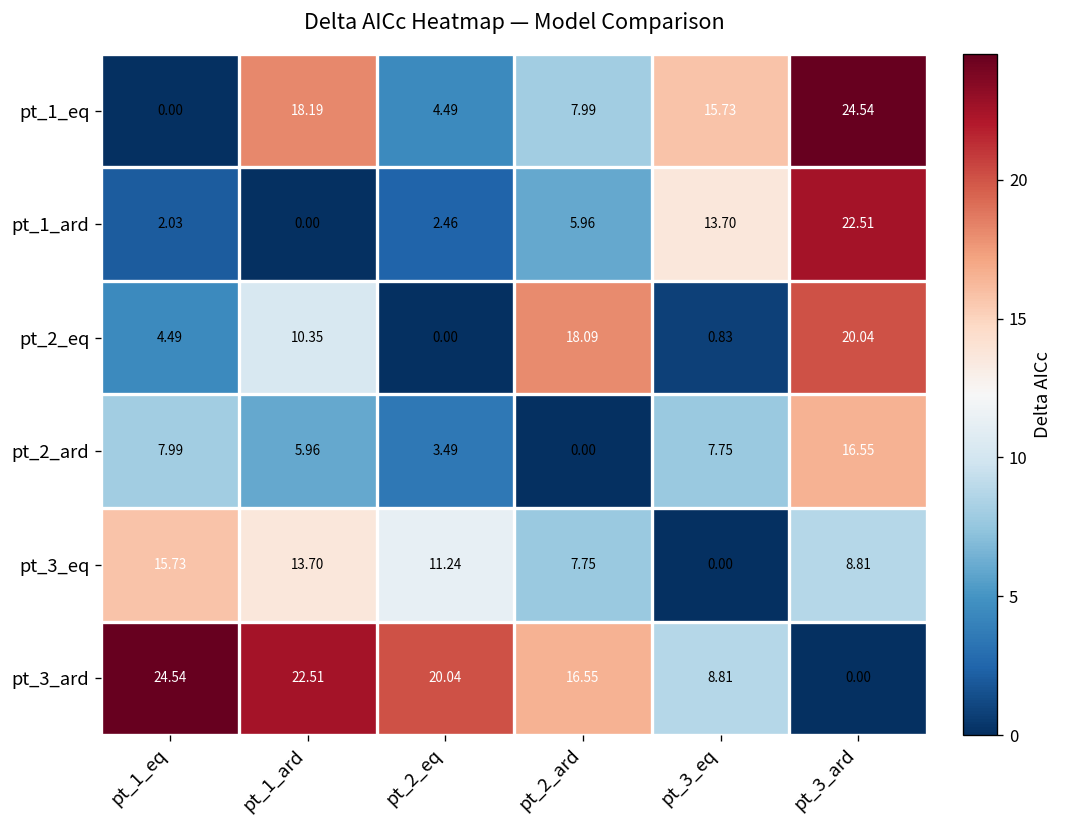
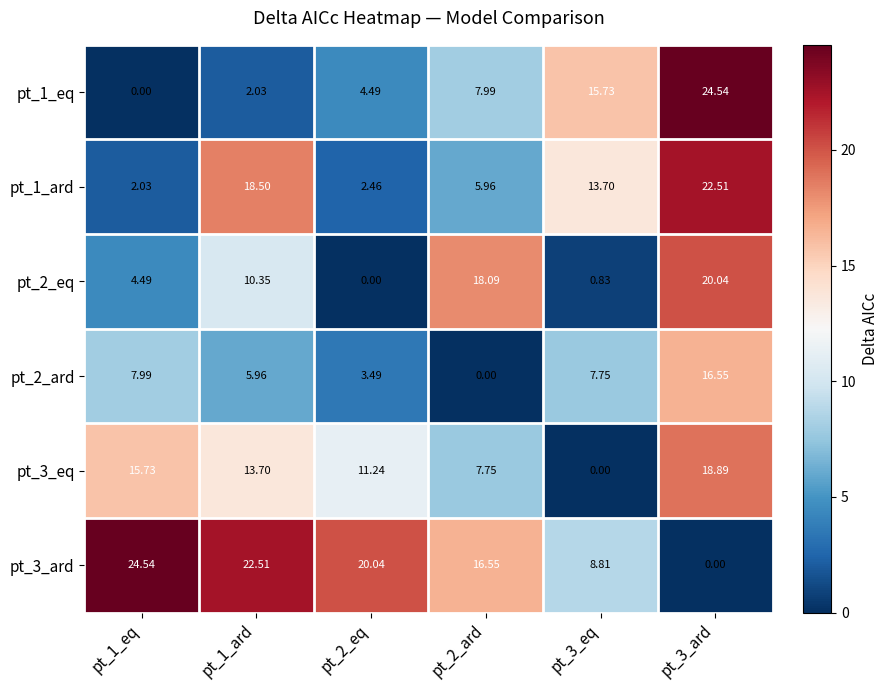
  {
    "pt_1_eq": {
      "pt_1_eq": 0.00,
-     "pt_1_ard": 18.19,
+     "pt_1_ard": 2.03,
      "pt_2_eq": 4.49,
      "pt_2_ard": 7.99,
      "pt_3_eq": 15.73,
      "pt_3_ard": 24.54
    },
    "pt_1_ard": {
      "pt_1_eq": 2.03,
-     "pt_1_ard": 0.00,
+     "pt_1_ard": 18.50,
      "pt_2_eq": 2.46,
      "pt_2_ard": 5.96,
      "pt_3_eq": 13.70,
      "pt_3_ard": 22.51
    },
    "pt_2_eq": {
      "pt_1_eq": 4.49,
      "pt_1_ard": 10.35,
      "pt_2_eq": 0.00,
      "pt_2_ard": 18.09,
      "pt_3_eq": 0.83,
      "pt_3_ard": 20.04
    },
    "pt_2_ard": {
      "pt_1_eq": 7.99,
      "pt_1_ard": 5.96,
      "pt_2_eq": 3.49,
      "pt_2_ard": 0.00,
      "pt_3_eq": 7.75,
      "pt_3_ard": 16.55
    },
    "pt_3_eq": {
      "pt_1_eq": 15.73,
      "pt_1_ard": 13.70,
      "pt_2_eq": 11.24,
      "pt_2_ard": 7.75,
      "pt_3_eq": 0.00,
-     "pt_3_ard": 8.81
+     "pt_3_ard": 18.89
    },
    "pt_3_ard": {
      "pt_1_eq": 24.54,
      "pt_1_ard": 22.51,
      "pt_2_eq": 20.04,
      "pt_2_ard": 16.55,
      "pt_3_eq": 8.81,
      "pt_3_ard": 0.00
    }
  }
